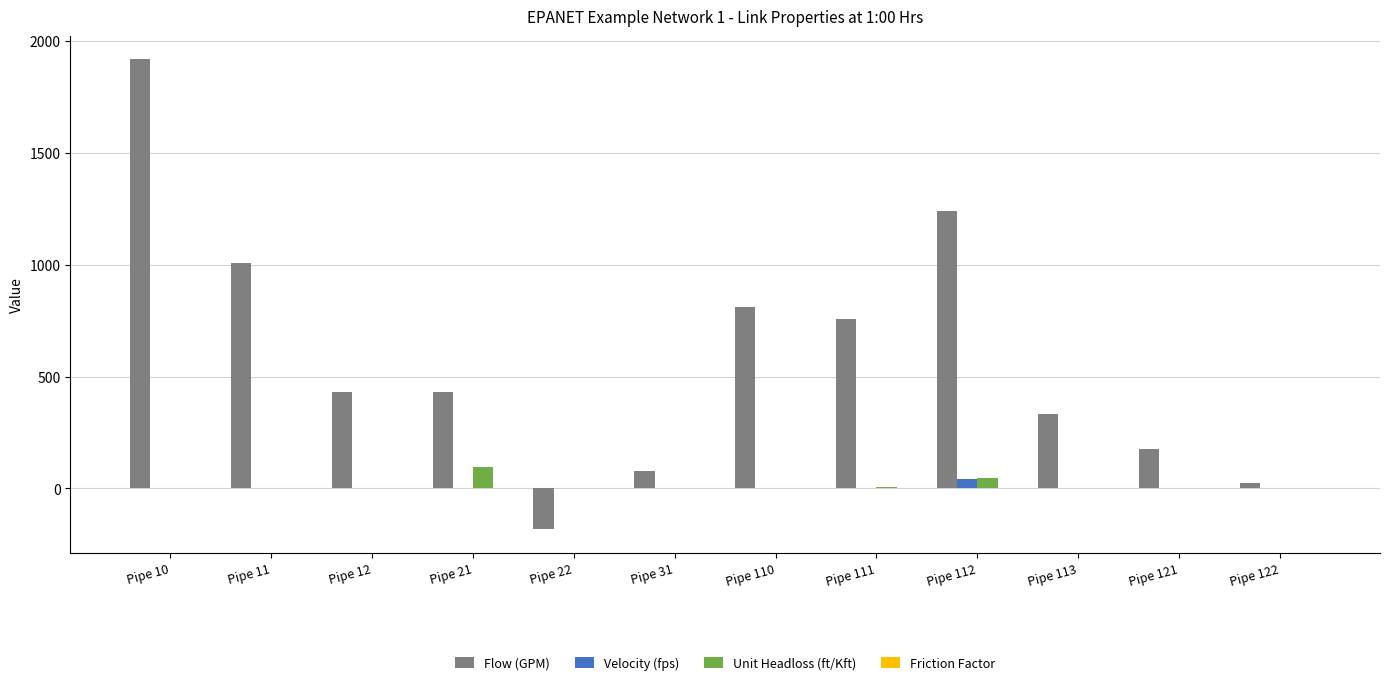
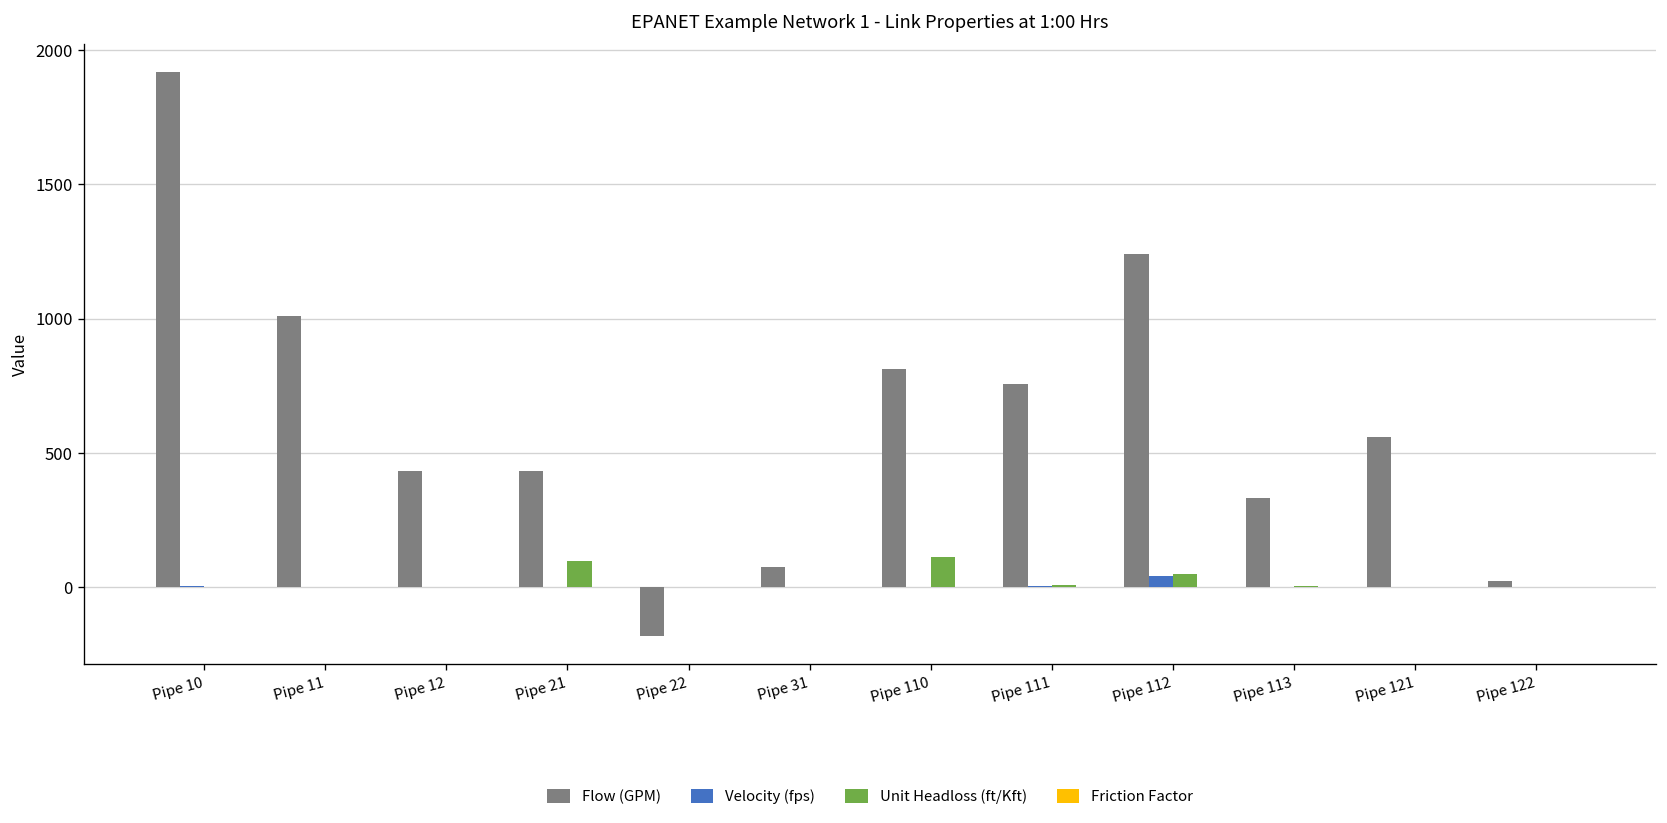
  {
    "Flow (GPM)": {
      "Pipe 10": 1920,
      "Pipe 11": 1010,
      "Pipe 12": 430,
      "Pipe 21": 430,
      "Pipe 22": -180,
      "Pipe 31": 80,
      "Pipe 110": 810,
      "Pipe 111": 760,
      "Pipe 112": 1240,
      "Pipe 113": 330,
-     "Pipe 121": 180,
+     "Pipe 121": 560,
      "Pipe 122": 20
    },
    "Velocity (fps)": {
      "Pipe 112": 40
    },
    "Unit Headloss (ft/Kft)": {
      "Pipe 21": 100,
-     "Pipe 110": 0,
+     "Pipe 110": 110,
      "Pipe 112": 50
    }
  }
